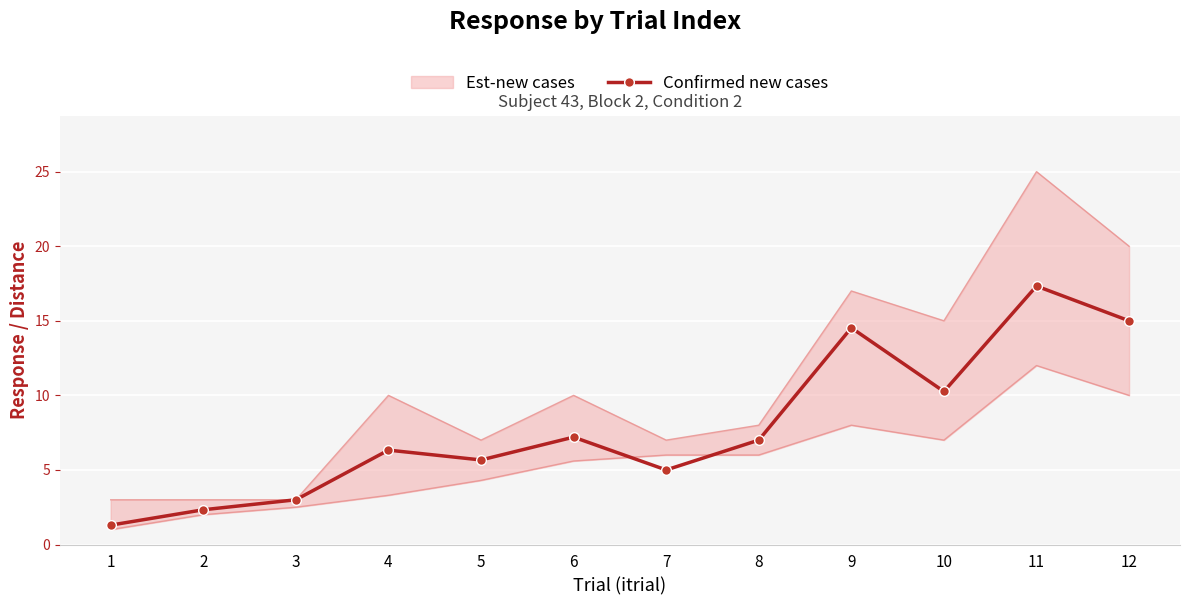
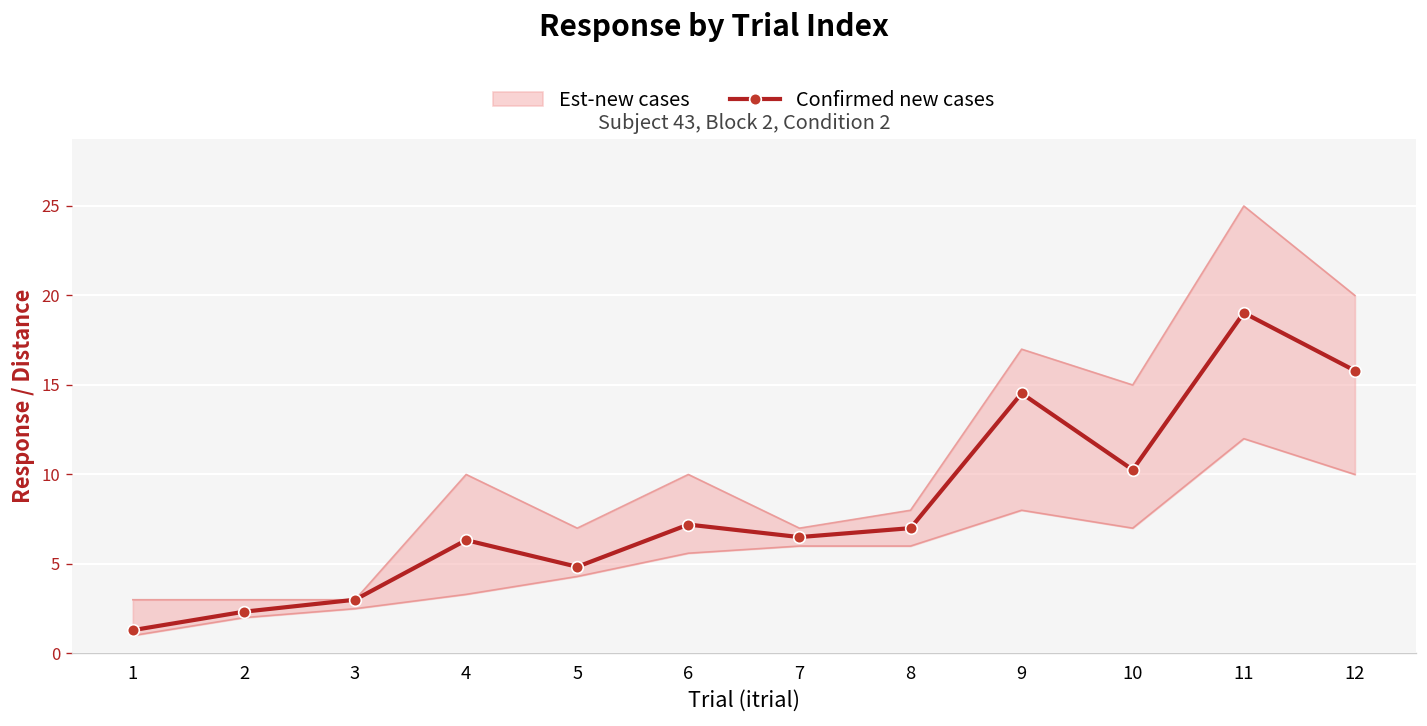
  {
    "Confirmed new cases": {
      "1": 1.3,
      "2": 2.3,
      "4": 6.3,
-     "5": 5.7,
+     "5": 4.8,
      "6": 7.2,
-     "7": 5.0,
+     "7": 6.5,
      "8": 7.0,
      "9": 14.5,
      "10": 10.3,
-     "11": 17.3,
-     "12": 15.0
+     "11": 19.0,
+     "12": 15.8
    }
  }
